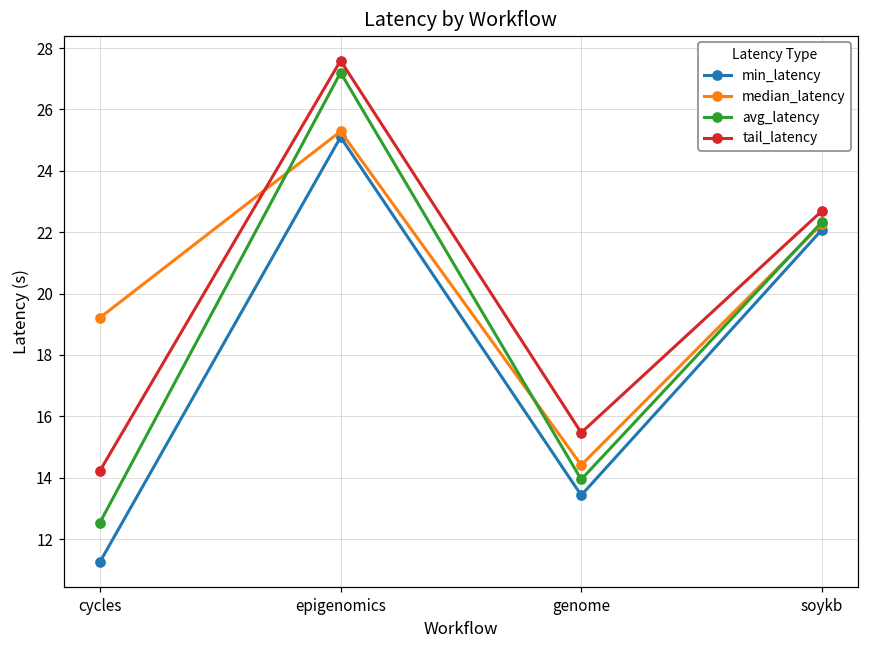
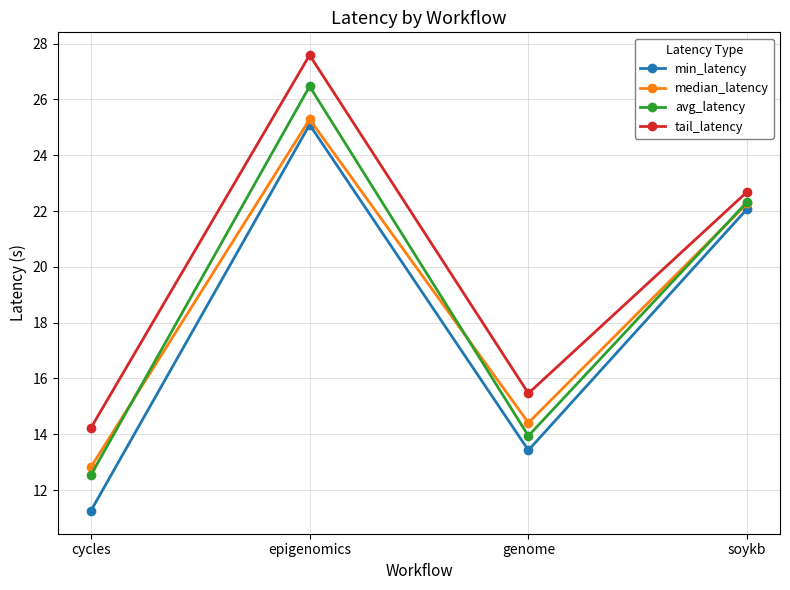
  {
    "min_latency": {
      "cycles": 11.3,
      "epigenomics": 25.1,
      "genome": 13.4,
      "soykb": 22.1
    },
    "median_latency": {
-     "cycles": 19.2,
+     "cycles": 12.8,
      "epigenomics": 25.3,
      "genome": 14.4
    },
    "avg_latency": {
      "cycles": 12.5,
-     "epigenomics": 27.2,
+     "epigenomics": 26.5,
      "genome": 13.9
    },
    "tail_latency": {
      "cycles": 14.2,
      "epigenomics": 27.6,
      "genome": 15.5,
      "soykb": 22.7
    }
  }
